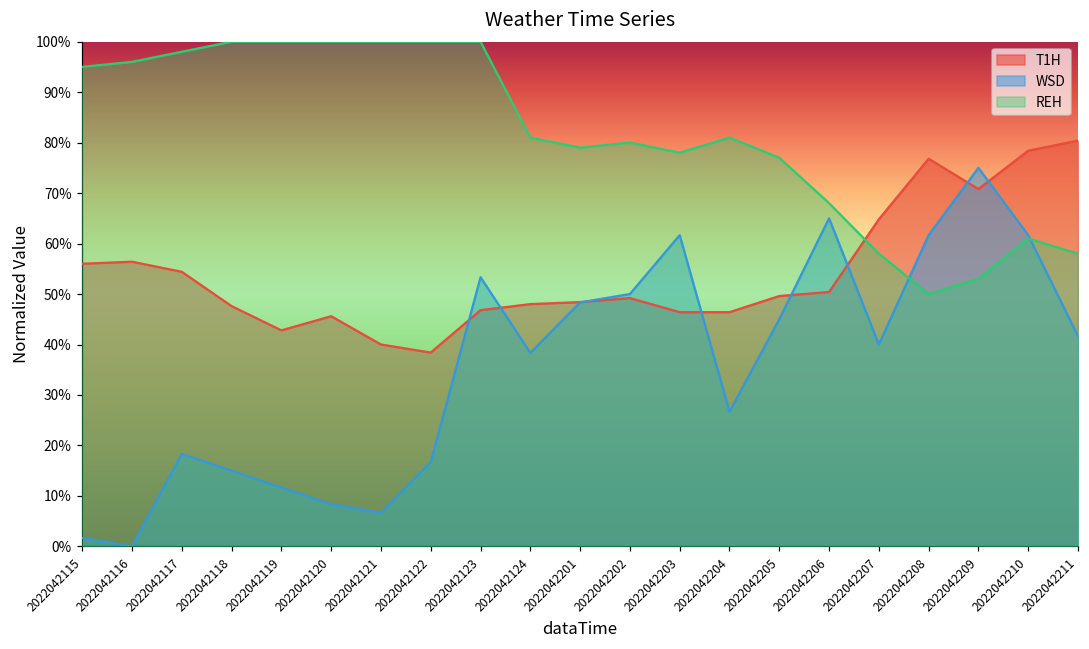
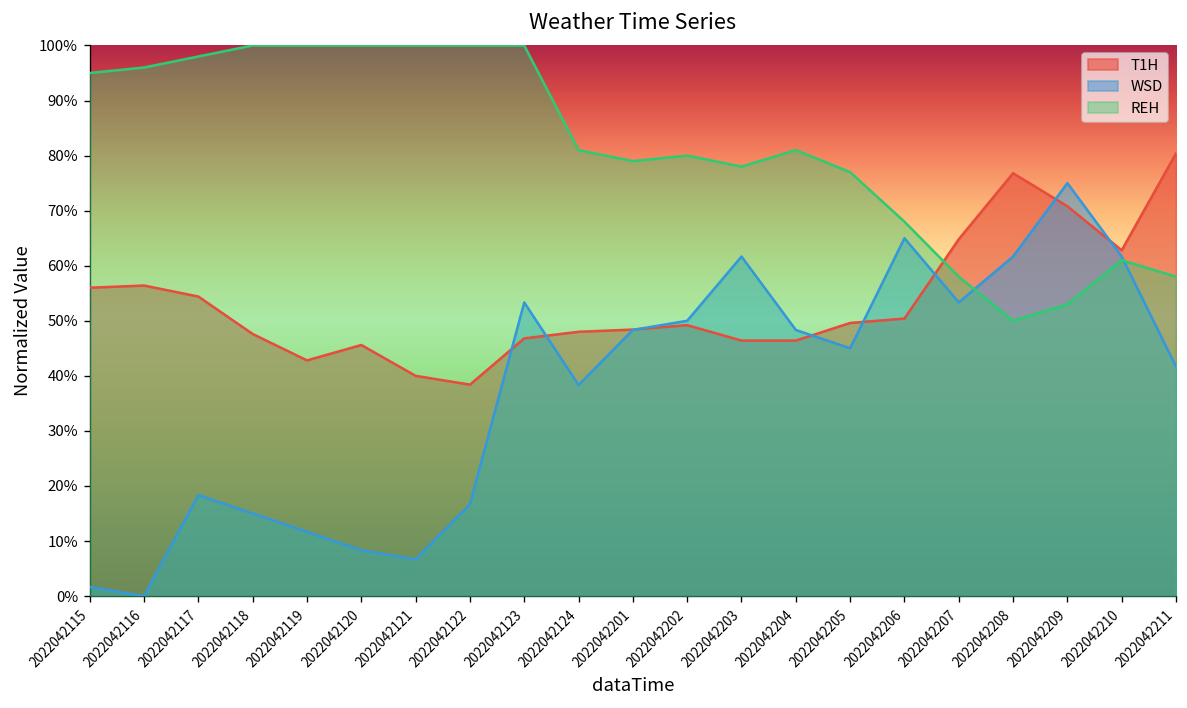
  {
    "T1H": {
      "2022042115": "56%",
      "2022042116": "56%",
      "2022042117": "54%",
      "2022042118": "48%",
      "2022042119": "43%",
      "2022042120": "46%",
      "2022042121": "40%",
      "2022042122": "38%",
      "2022042123": "47%",
      "2022042124": "48%",
      "2022042202": "49%",
      "2022042203": "46%",
      "2022042204": "46%",
      "2022042205": "50%",
      "2022042206": "50%",
      "2022042207": "65%",
      "2022042208": "77%",
      "2022042209": "71%",
-     "2022042210": "78%",
+     "2022042210": "63%",
      "2022042211": "80%"
    },
    "WSD": {
      "2022042115": "2%",
      "2022042116": "0%",
      "2022042117": "18%",
      "2022042118": "15%",
      "2022042119": "12%",
      "2022042120": "8%",
      "2022042121": "7%",
      "2022042122": "17%",
      "2022042123": "53%",
      "2022042124": "38%",
      "2022042202": "50%",
      "2022042203": "62%",
-     "2022042204": "27%",
+     "2022042204": "48%",
      "2022042205": "45%",
      "2022042206": "65%",
-     "2022042207": "40%",
+     "2022042207": "53%",
      "2022042208": "62%",
      "2022042209": "75%",
      "2022042210": "62%",
      "2022042211": "42%"
    },
    "REH": {
      "2022042115": "95%",
      "2022042116": "96%",
      "2022042117": "98%",
      "2022042118": "100%",
      "2022042119": "100%",
      "2022042120": "100%",
      "2022042121": "100%",
      "2022042122": "100%",
      "2022042123": "100%",
      "2022042124": "81%",
      "2022042201": "79%",
      "2022042202": "80%",
      "2022042203": "78%",
      "2022042204": "81%",
      "2022042205": "77%",
      "2022042206": "68%",
      "2022042207": "58%",
      "2022042208": "50%",
      "2022042209": "53%",
      "2022042210": "61%",
      "2022042211": "58%"
    }
  }
